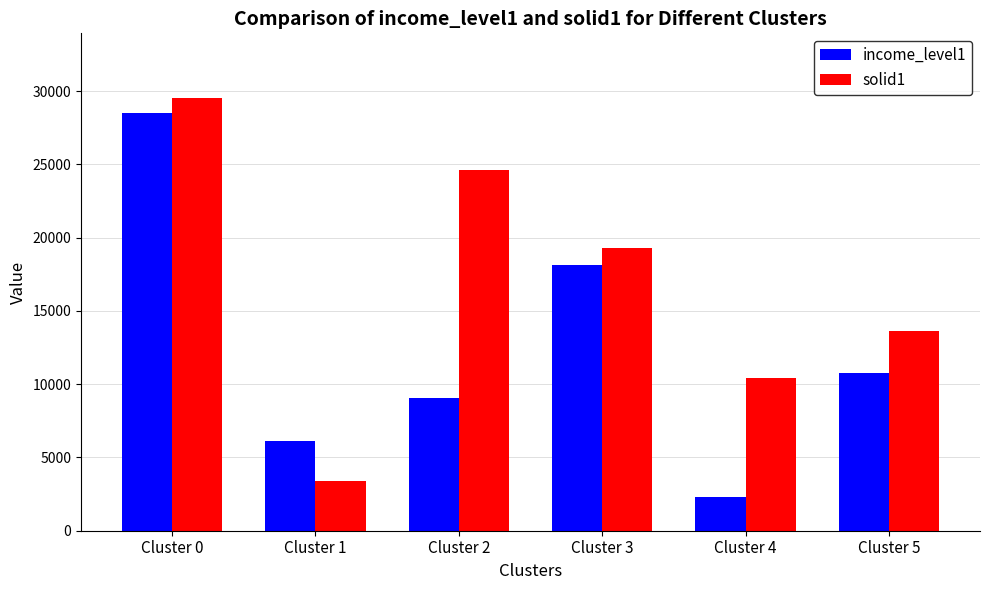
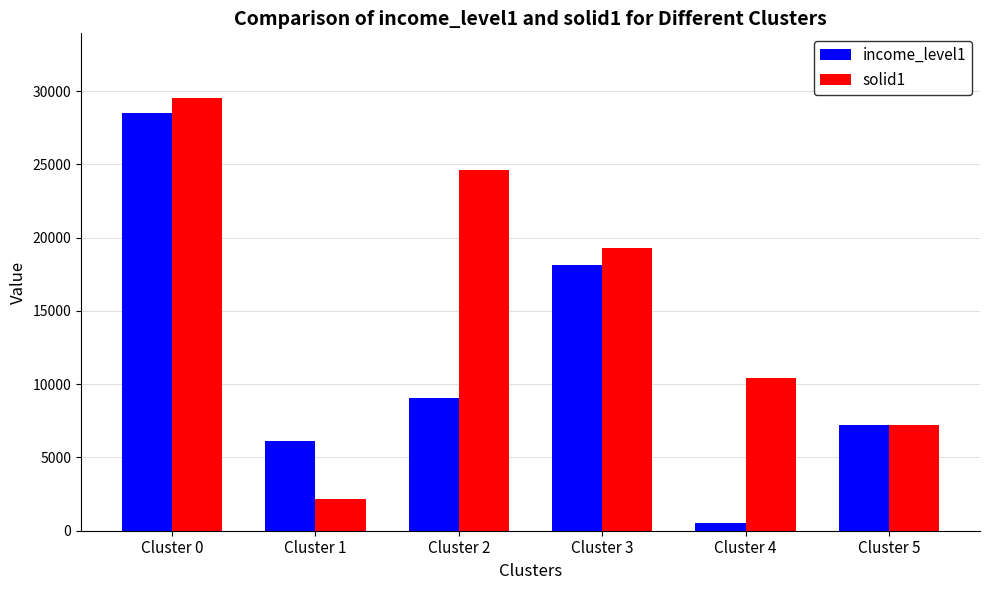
  {
    "income_level1": {
      "Cluster 0": 28500,
      "Cluster 1": 6100,
      "Cluster 2": 9000,
      "Cluster 3": 18100,
-     "Cluster 4": 2300,
-     "Cluster 5": 10800
+     "Cluster 4": 600,
+     "Cluster 5": 7200
    },
    "solid1": {
      "Cluster 0": 29500,
-     "Cluster 1": 3400,
+     "Cluster 1": 2200,
      "Cluster 2": 24600,
      "Cluster 3": 19300,
      "Cluster 4": 10400,
-     "Cluster 5": 13600
+     "Cluster 5": 7200
    }
  }
